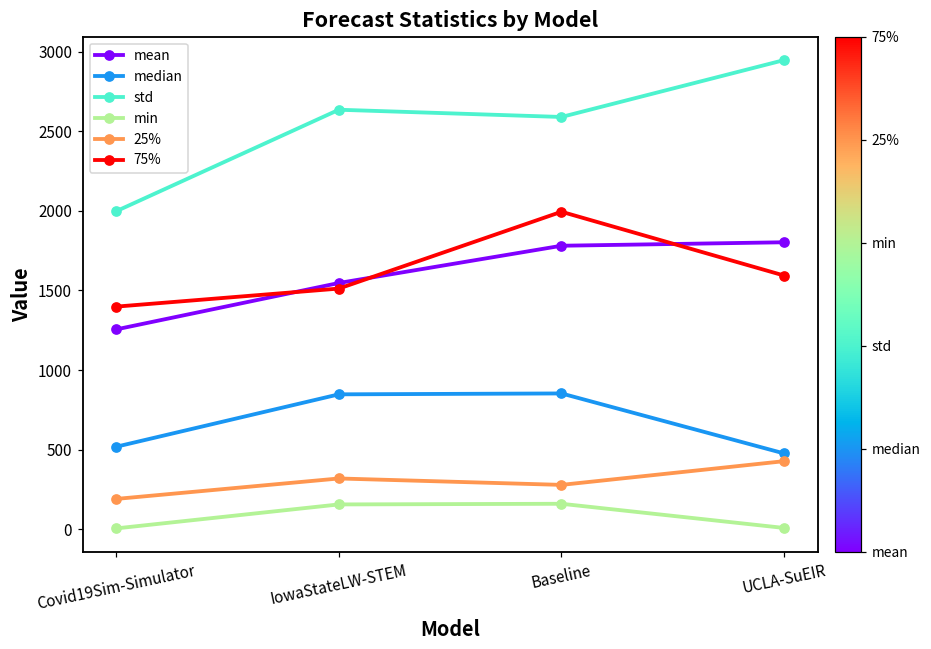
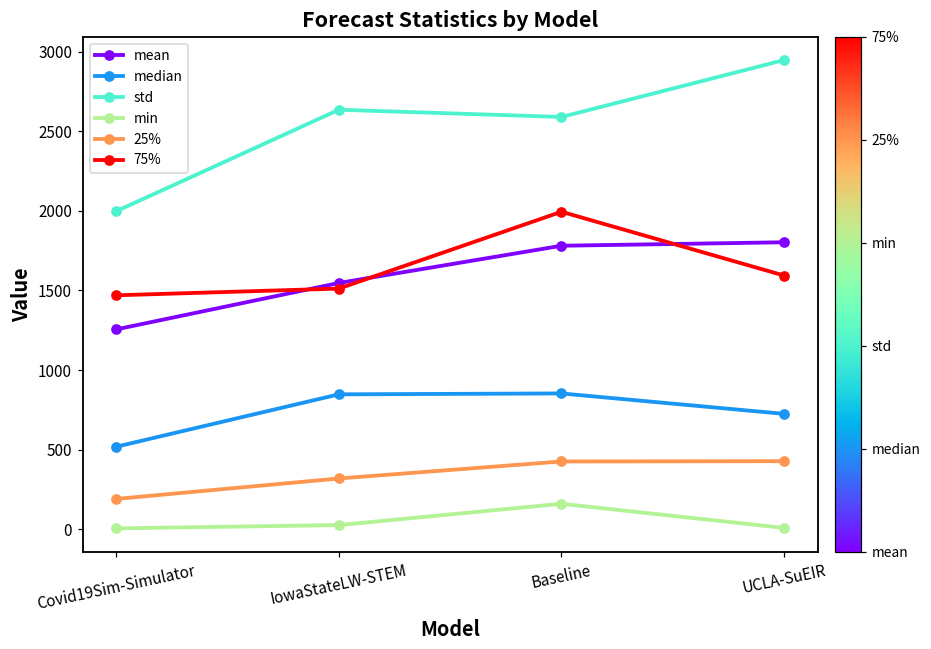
  {
    "mean": {
      "Covid19Sim-Simulator": 1260,
      "IowaStateLW-STEM": 1550,
      "Baseline": 1780,
      "UCLA-SuEIR": 1800
    },
    "median": {
      "Covid19Sim-Simulator": 520,
      "IowaStateLW-STEM": 850,
      "Baseline": 850,
-     "UCLA-SuEIR": 480
+     "UCLA-SuEIR": 720
    },
    "std": {
      "Covid19Sim-Simulator": 2000,
      "IowaStateLW-STEM": 2640,
      "Baseline": 2590,
      "UCLA-SuEIR": 2950
    },
    "min": {
      "Covid19Sim-Simulator": 0,
-     "IowaStateLW-STEM": 150,
+     "IowaStateLW-STEM": 30,
      "Baseline": 160,
      "UCLA-SuEIR": 10
    },
    "25%": {
      "Covid19Sim-Simulator": 190,
      "IowaStateLW-STEM": 320,
-     "Baseline": 280,
+     "Baseline": 420,
      "UCLA-SuEIR": 430
    },
    "75%": {
-     "Covid19Sim-Simulator": 1400,
+     "Covid19Sim-Simulator": 1470,
      "IowaStateLW-STEM": 1510,
      "Baseline": 2000,
      "UCLA-SuEIR": 1590
    }
  }
